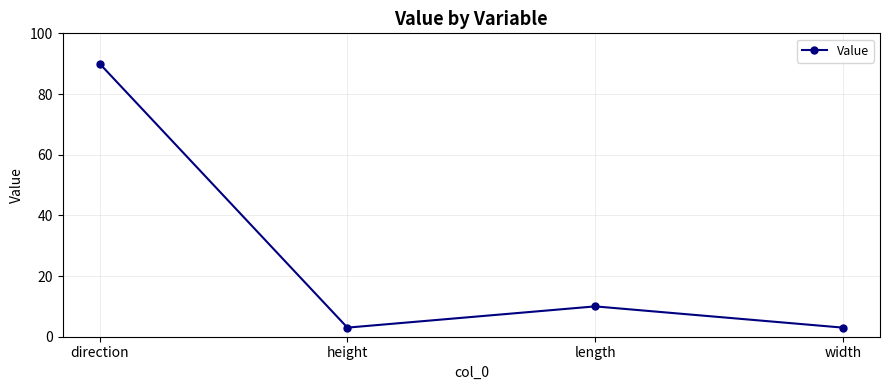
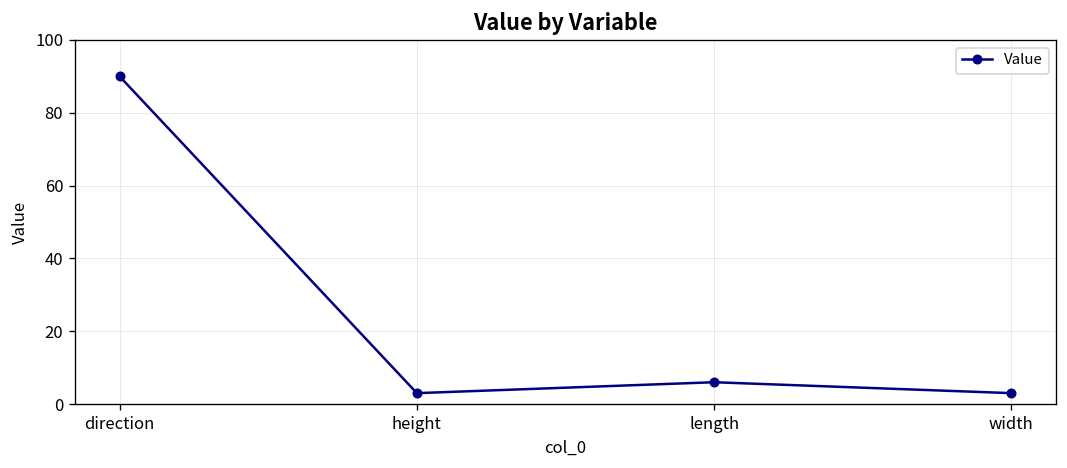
  {
    "direction": 90,
    "height": 3,
-   "length": 10,
+   "length": 6,
    "width": 3
  }
